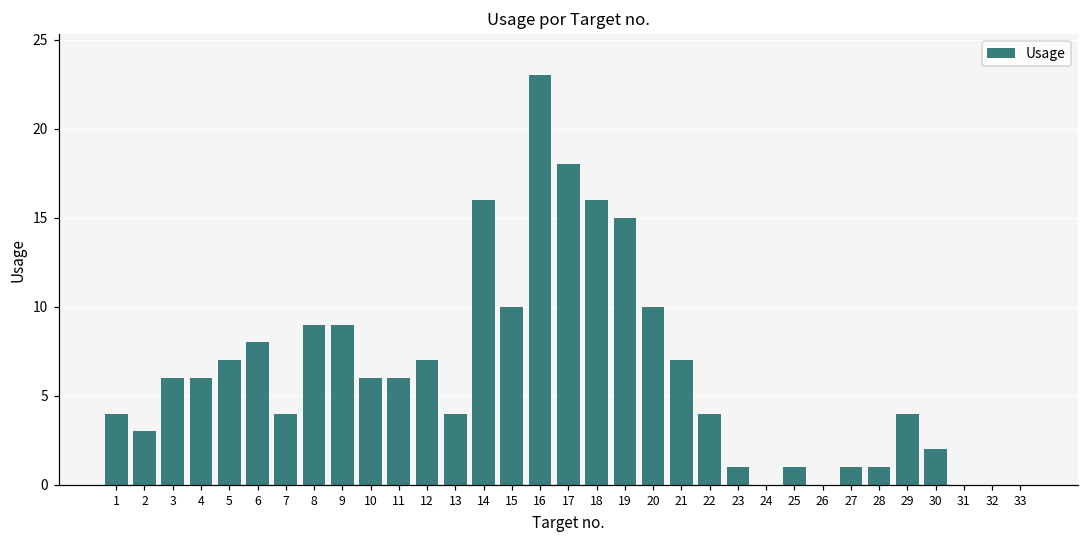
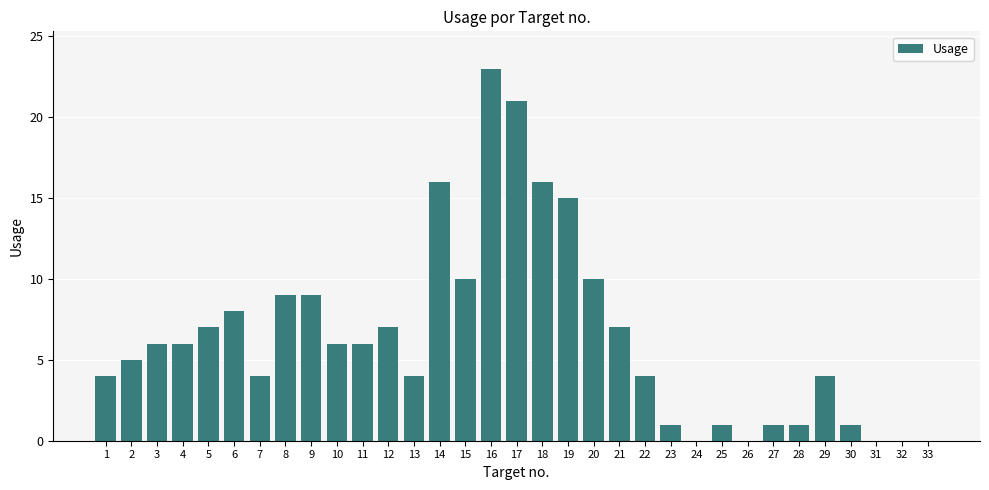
  {
    "1": 4,
-   "2": 3,
+   "2": 5,
    "3": 6,
    "4": 6,
    "5": 7,
    "6": 8,
    "7": 4,
    "8": 9,
    "9": 9,
    "10": 6,
    "11": 6,
    "12": 7,
    "13": 4,
    "14": 16,
    "15": 10,
    "16": 23,
-   "17": 18,
+   "17": 21,
    "18": 16,
    "19": 15,
    "20": 10,
    "21": 7,
    "22": 4,
    "23": 1,
    "24": 0,
    "25": 1,
    "26": 0,
    "27": 1,
    "28": 1,
    "29": 4,
-   "30": 2,
+   "30": 1,
    "31": 0,
    "32": 0,
    "33": 0
  }
